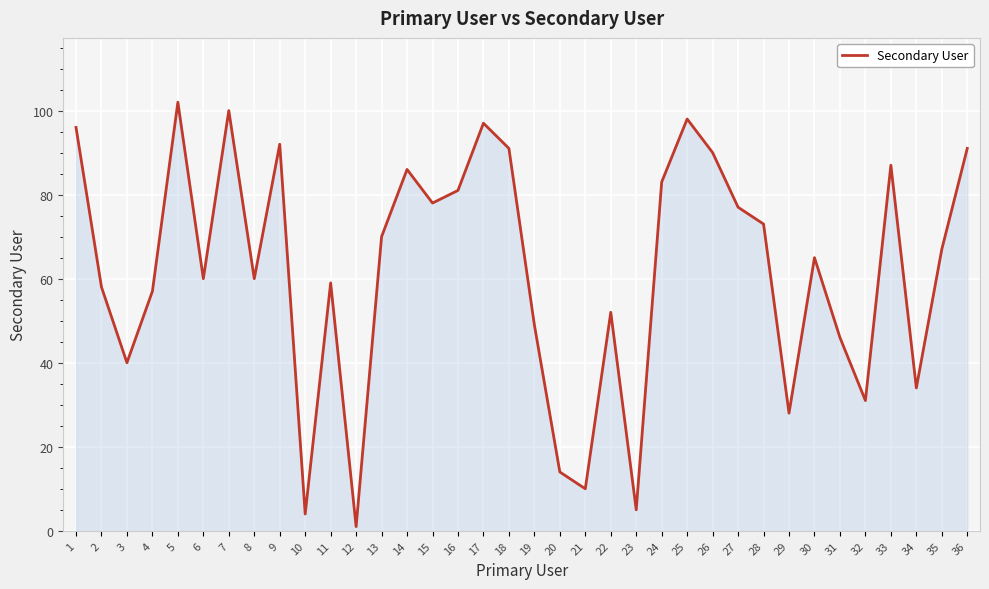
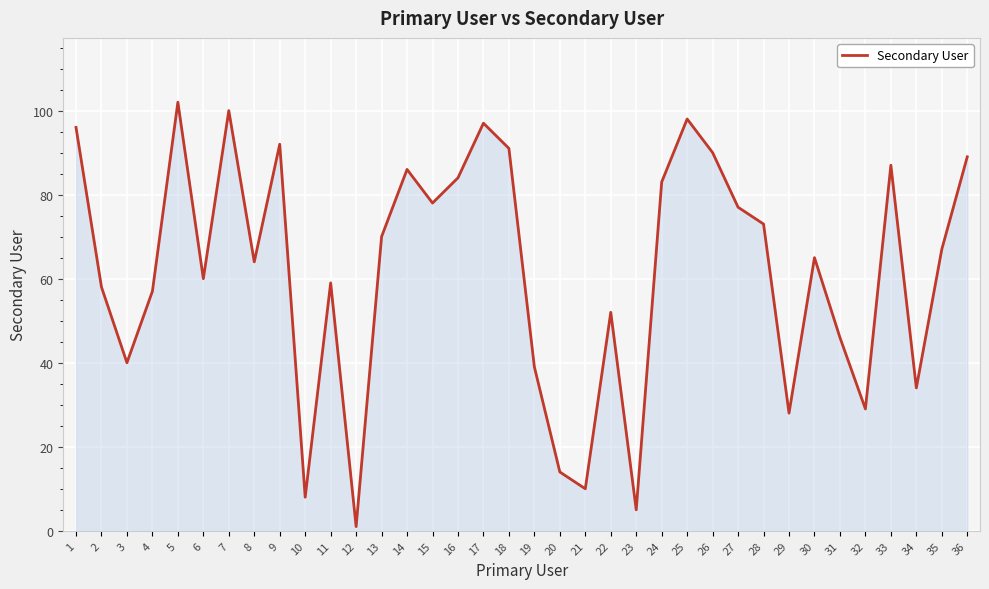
  {
    "1": 96,
    "2": 58,
    "3": 40,
    "4": 57,
    "5": 102,
    "6": 60,
    "7": 100,
-   "8": 60,
+   "8": 64,
    "9": 92,
-   "10": 4,
+   "10": 8,
    "11": 59,
    "12": 1,
    "13": 70,
    "14": 86,
    "15": 78,
-   "16": 81,
+   "16": 84,
    "17": 97,
    "18": 91,
-   "19": 49,
+   "19": 39,
    "20": 14,
    "21": 10,
    "22": 52,
    "23": 5,
    "24": 83,
    "25": 98,
    "26": 90,
    "27": 77,
    "28": 73,
    "29": 28,
    "30": 65,
    "31": 46,
-   "32": 31,
+   "32": 29,
    "33": 87,
    "34": 34,
    "35": 67,
-   "36": 91
+   "36": 89
  }
